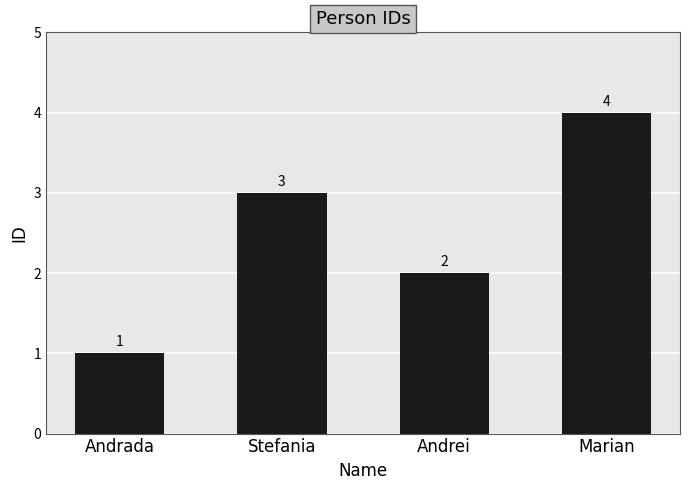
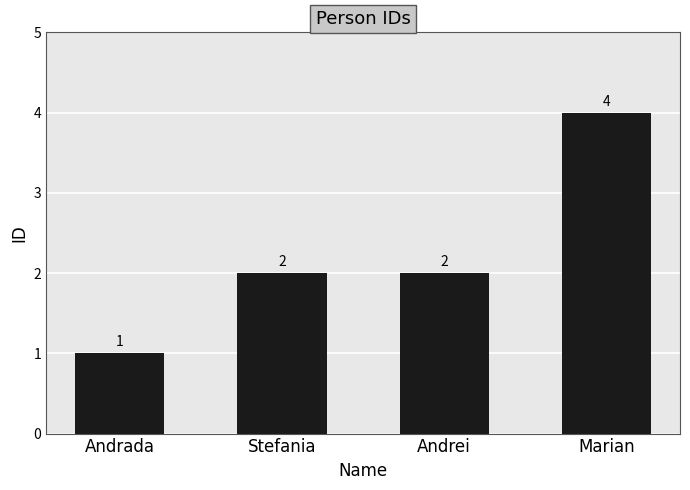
  {
    "Andrada": 1,
-   "Stefania": 3,
+   "Stefania": 2,
    "Andrei": 2,
    "Marian": 4
  }
